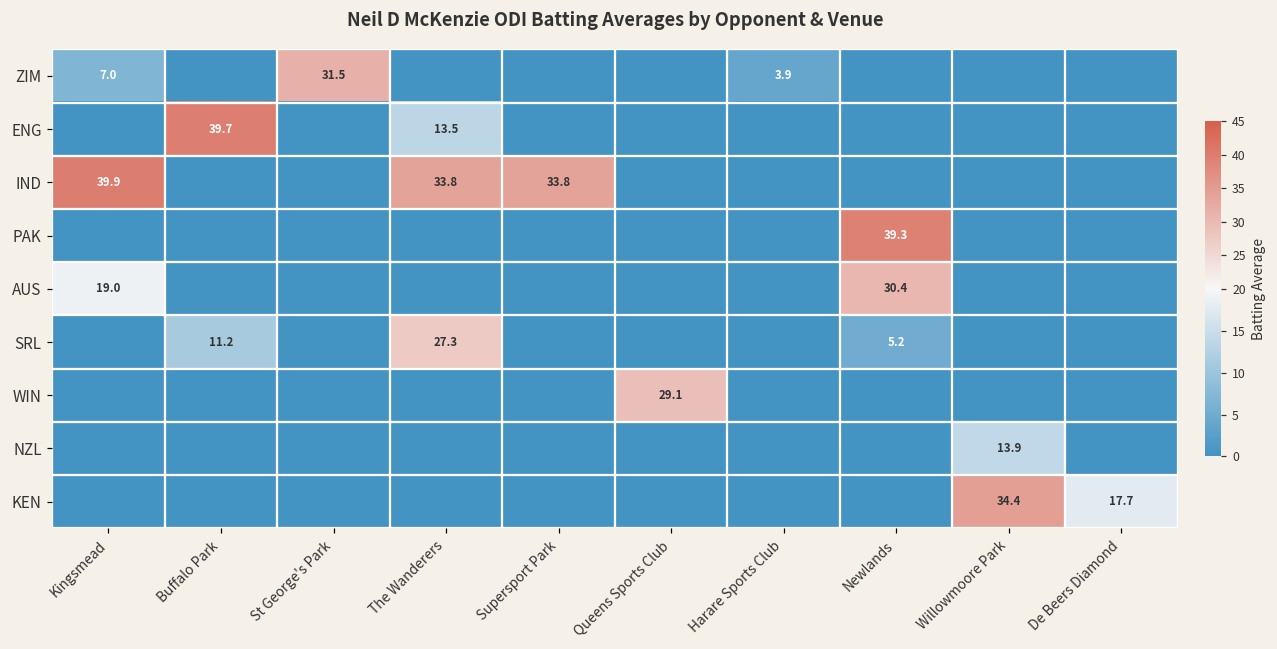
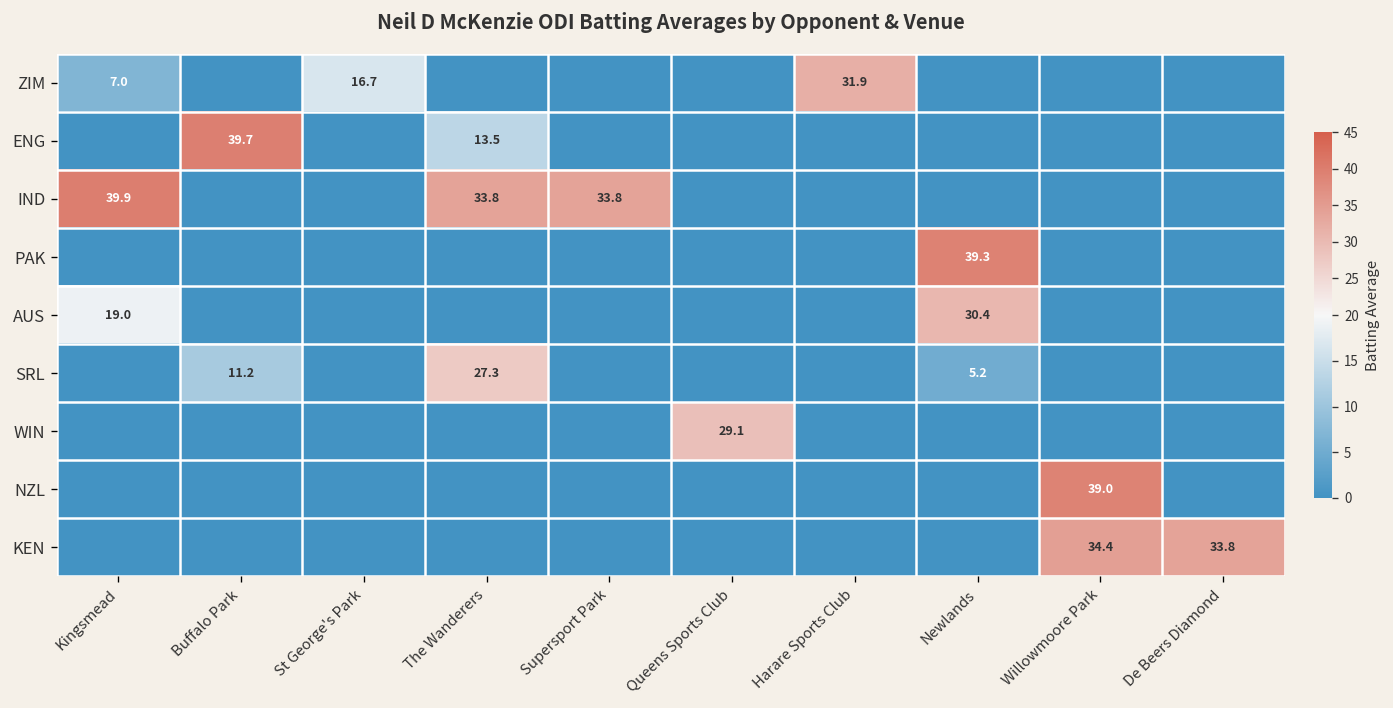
  {
    "ZIM": {
      "Kingsmead": 7.0,
-     "St George's Park": 31.5,
-     "Harare Sports Club": 3.9
+     "St George's Park": 16.7,
+     "Harare Sports Club": 31.9
    },
    "ENG": {
      "Buffalo Park": 39.7,
      "The Wanderers": 13.5
    },
    "IND": {
      "Kingsmead": 39.9,
      "The Wanderers": 33.8,
      "Supersport Park": 33.8
    },
    "PAK": {
      "Newlands": 39.3
    },
    "AUS": {
      "Kingsmead": 19.0,
      "Newlands": 30.4
    },
    "SRL": {
      "Buffalo Park": 11.2,
      "The Wanderers": 27.3,
      "Newlands": 5.2
    },
    "WIN": {
      "Queens Sports Club": 29.1
    },
    "NZL": {
-     "Willowmoore Park": 13.9
+     "Willowmoore Park": 39.0
    },
    "KEN": {
      "Willowmoore Park": 34.4,
-     "De Beers Diamond": 17.7
+     "De Beers Diamond": 33.8
    }
  }
